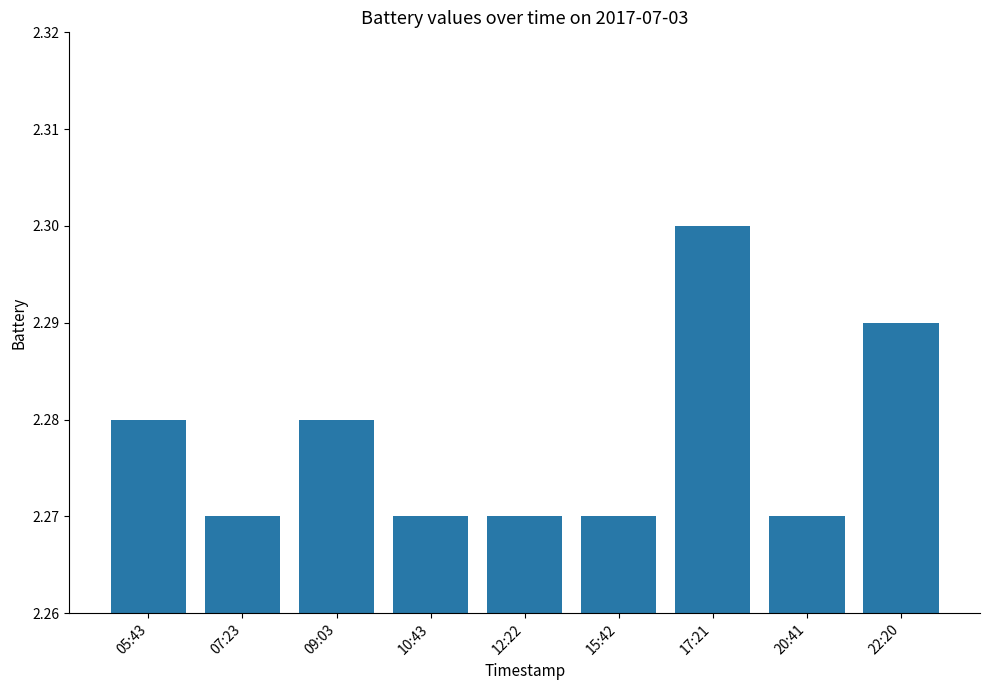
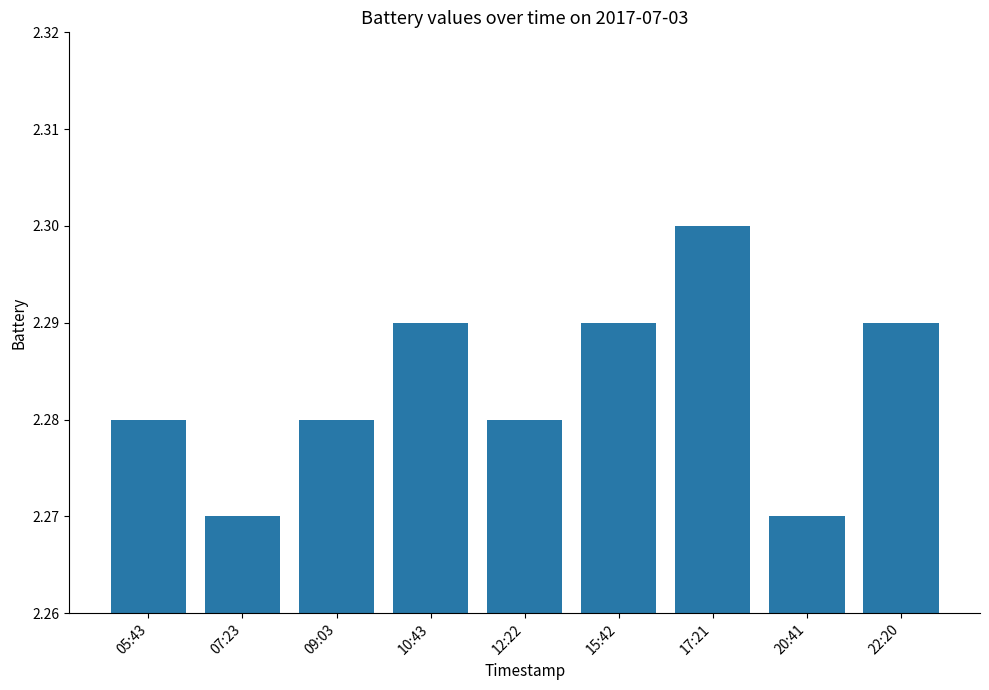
  {
    "05:43": 2.28,
    "07:23": 2.27,
    "09:03": 2.28,
-   "10:43": 2.27,
-   "12:22": 2.27,
-   "15:42": 2.27,
+   "10:43": 2.29,
+   "12:22": 2.28,
+   "15:42": 2.29,
    "17:21": 2.30,
    "20:41": 2.27,
    "22:20": 2.29
  }
